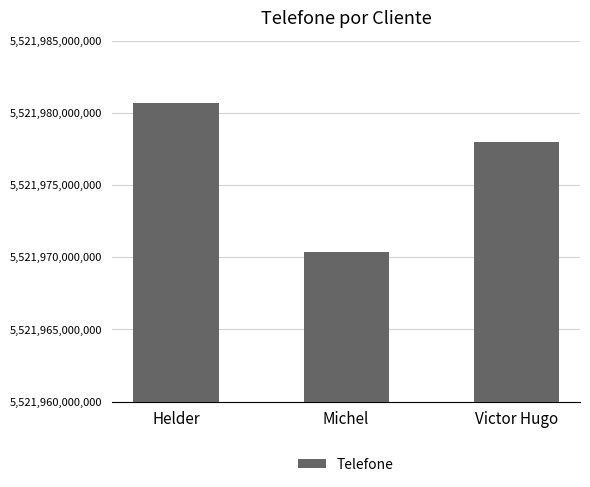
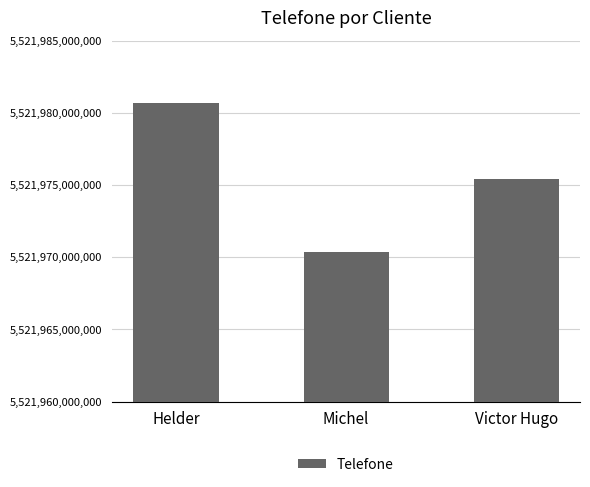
  {
    "Helder": "5,521,980,700,000",
    "Michel": "5,521,970,400,000",
-   "Victor Hugo": "5,521,978,000,000"
+   "Victor Hugo": "5,521,975,400,000"
  }
